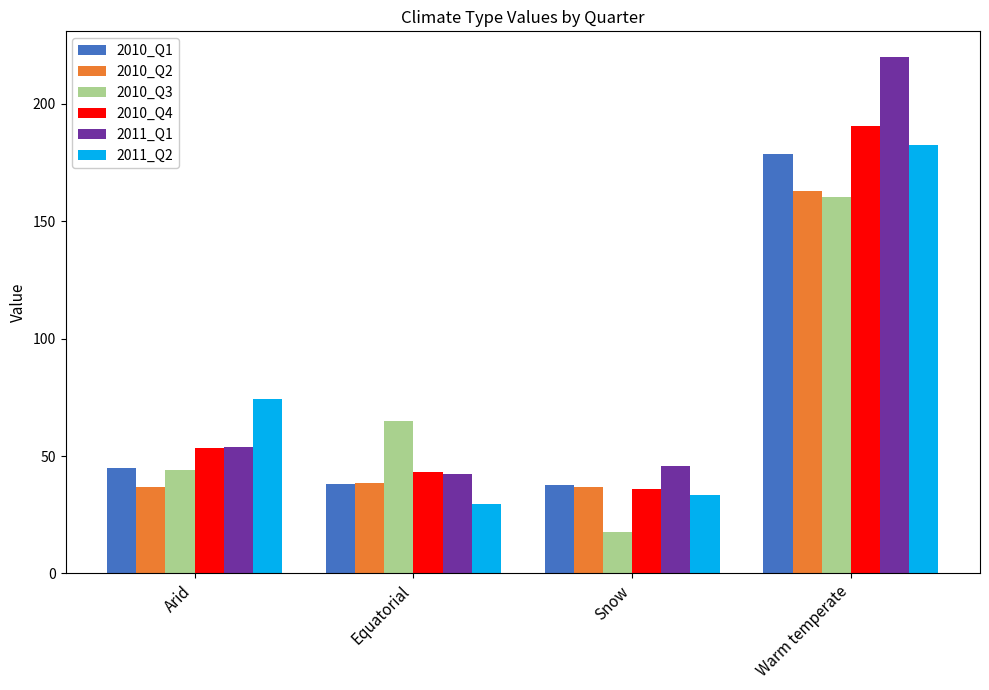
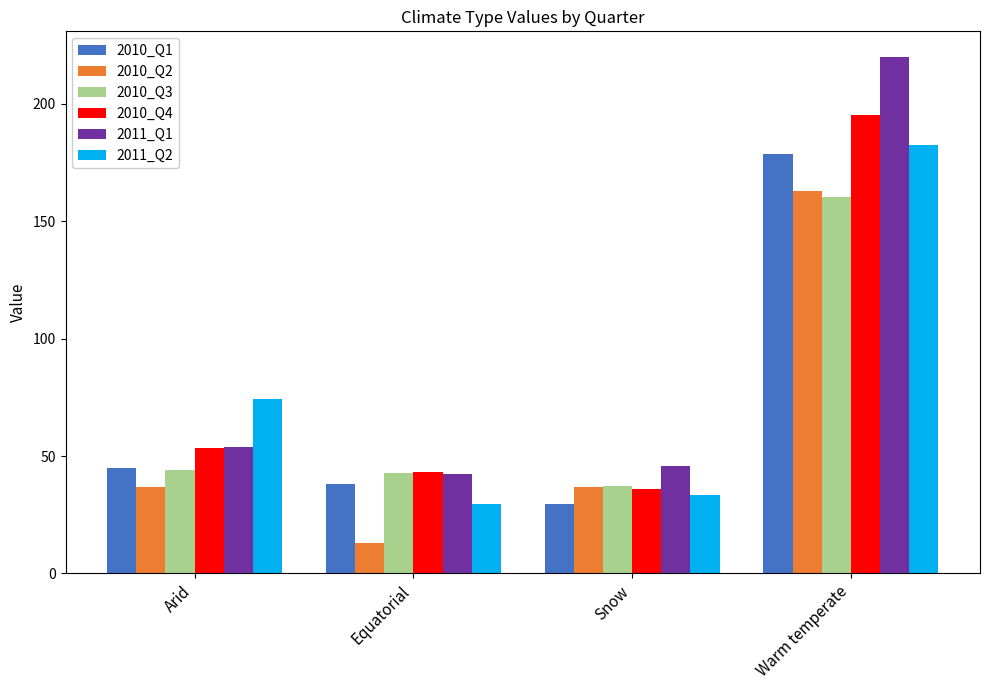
  {
    "2010_Q1": {
      "Arid": 45,
      "Equatorial": 38,
-     "Snow": 38,
+     "Snow": 30,
      "Warm temperate": 179
    },
    "2010_Q2": {
      "Arid": 37,
-     "Equatorial": 39,
+     "Equatorial": 13,
      "Snow": 37,
      "Warm temperate": 163
    },
    "2010_Q3": {
      "Arid": 44,
-     "Equatorial": 65,
-     "Snow": 18,
+     "Equatorial": 43,
+     "Snow": 37,
      "Warm temperate": 160
    },
    "2010_Q4": {
      "Arid": 54,
      "Equatorial": 43,
      "Snow": 36,
-     "Warm temperate": 191
+     "Warm temperate": 195
    },
    "2011_Q1": {
      "Arid": 54,
      "Equatorial": 43,
      "Snow": 46,
      "Warm temperate": 220
    },
    "2011_Q2": {
      "Arid": 74,
      "Equatorial": 29,
      "Snow": 33,
      "Warm temperate": 182
    }
  }
